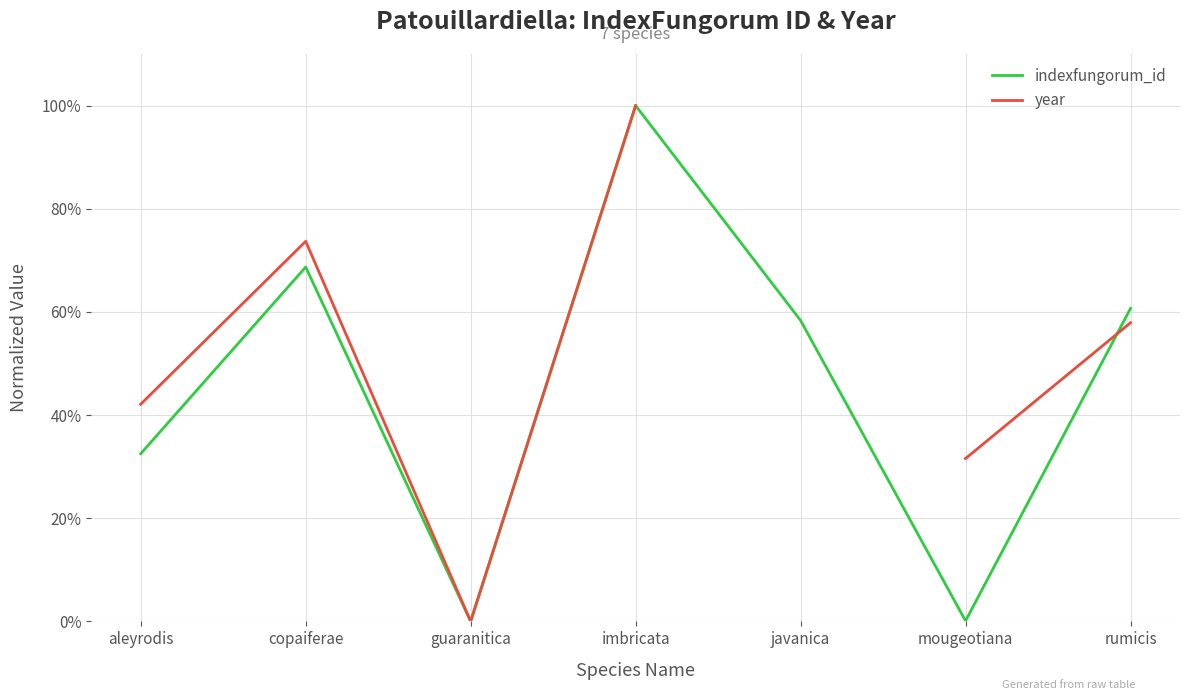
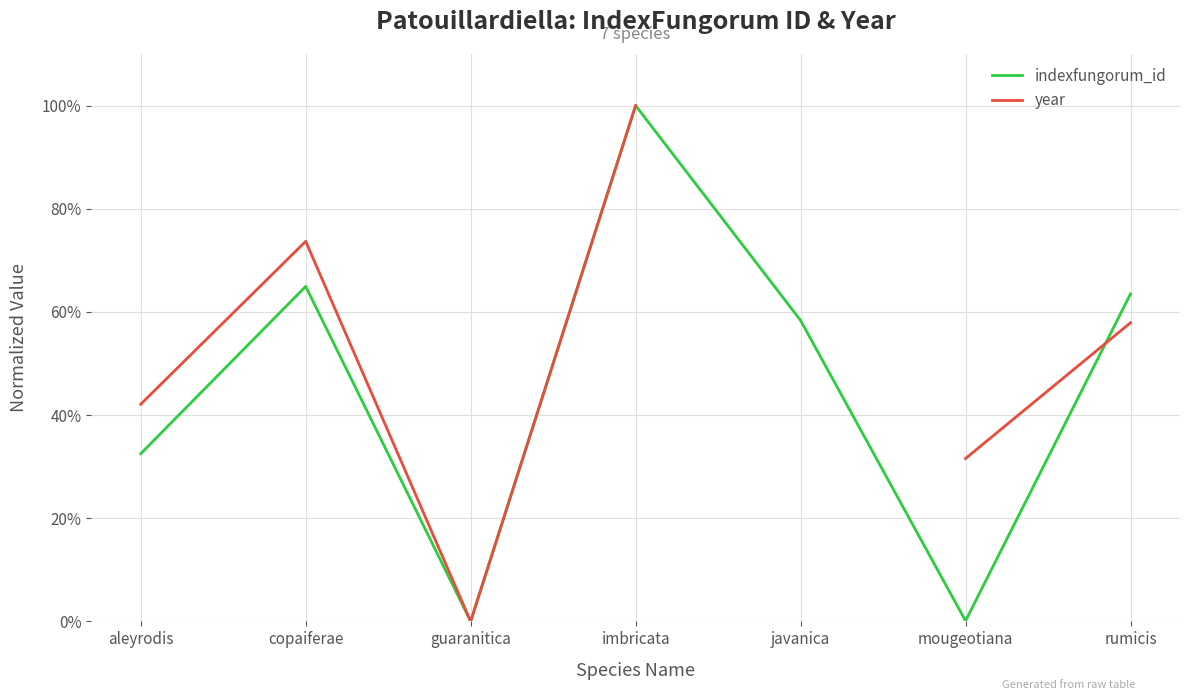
  {
    "indexfungorum_id": {
      "aleyrodis": "33%",
-     "copaiferae": "69%",
+     "copaiferae": "65%",
      "javanica": "58%",
      "mougeotiana": "0%",
-     "rumicis": "61%"
+     "rumicis": "63%"
    },
    "year": {
      "aleyrodis": "42%",
      "copaiferae": "74%",
      "mougeotiana": "32%",
      "rumicis": "58%"
    }
  }
